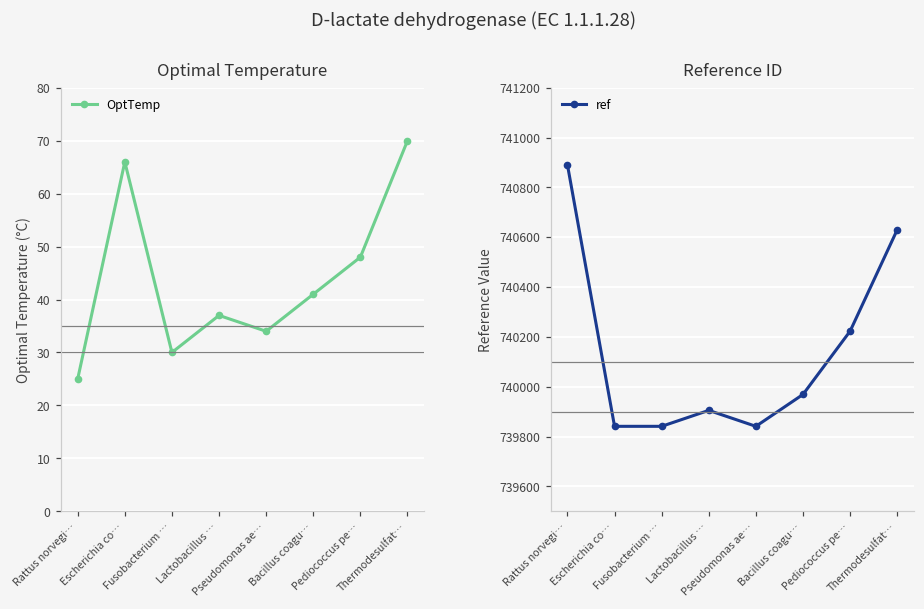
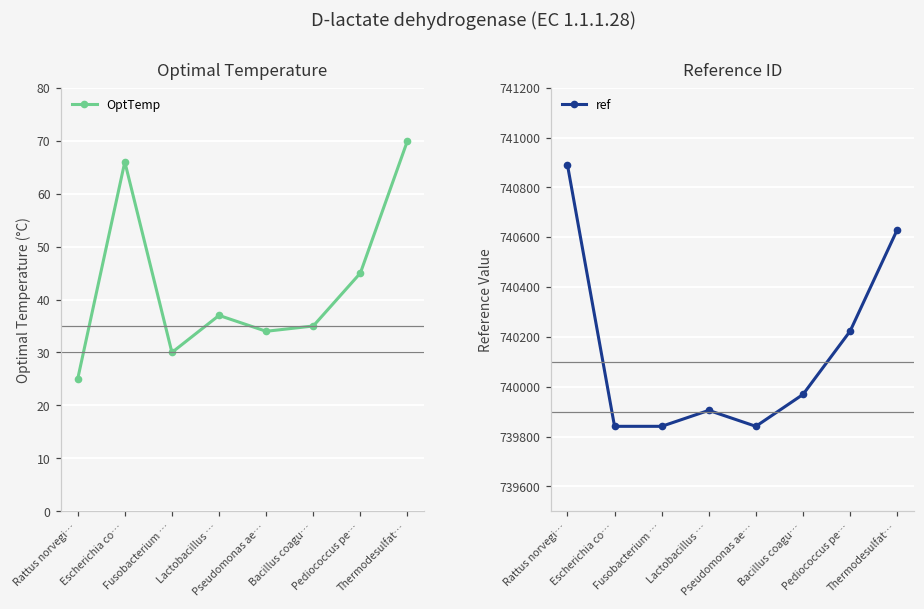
  {
    "Optimal Temperature": {
      "Rattus norvegi…": 25,
      "Escherichia co…": 66,
      "Fusobacterium …": 30,
      "Lactobacillus …": 37,
      "Pseudomonas ae…": 34,
-     "Bacillus coagu…": 41,
-     "Pediococcus pe…": 48,
+     "Bacillus coagu…": 35,
+     "Pediococcus pe…": 45,
      "Thermodesulfat…": 70
    },
    "Reference ID": {
      "Rattus norvegi…": 740890,
      "Escherichia co…": 739840,
      "Fusobacterium …": 739840,
      "Lactobacillus …": 739910,
      "Pseudomonas ae…": 739840,
      "Bacillus coagu…": 739970,
      "Pediococcus pe…": 740220,
      "Thermodesulfat…": 740630
    }
  }
